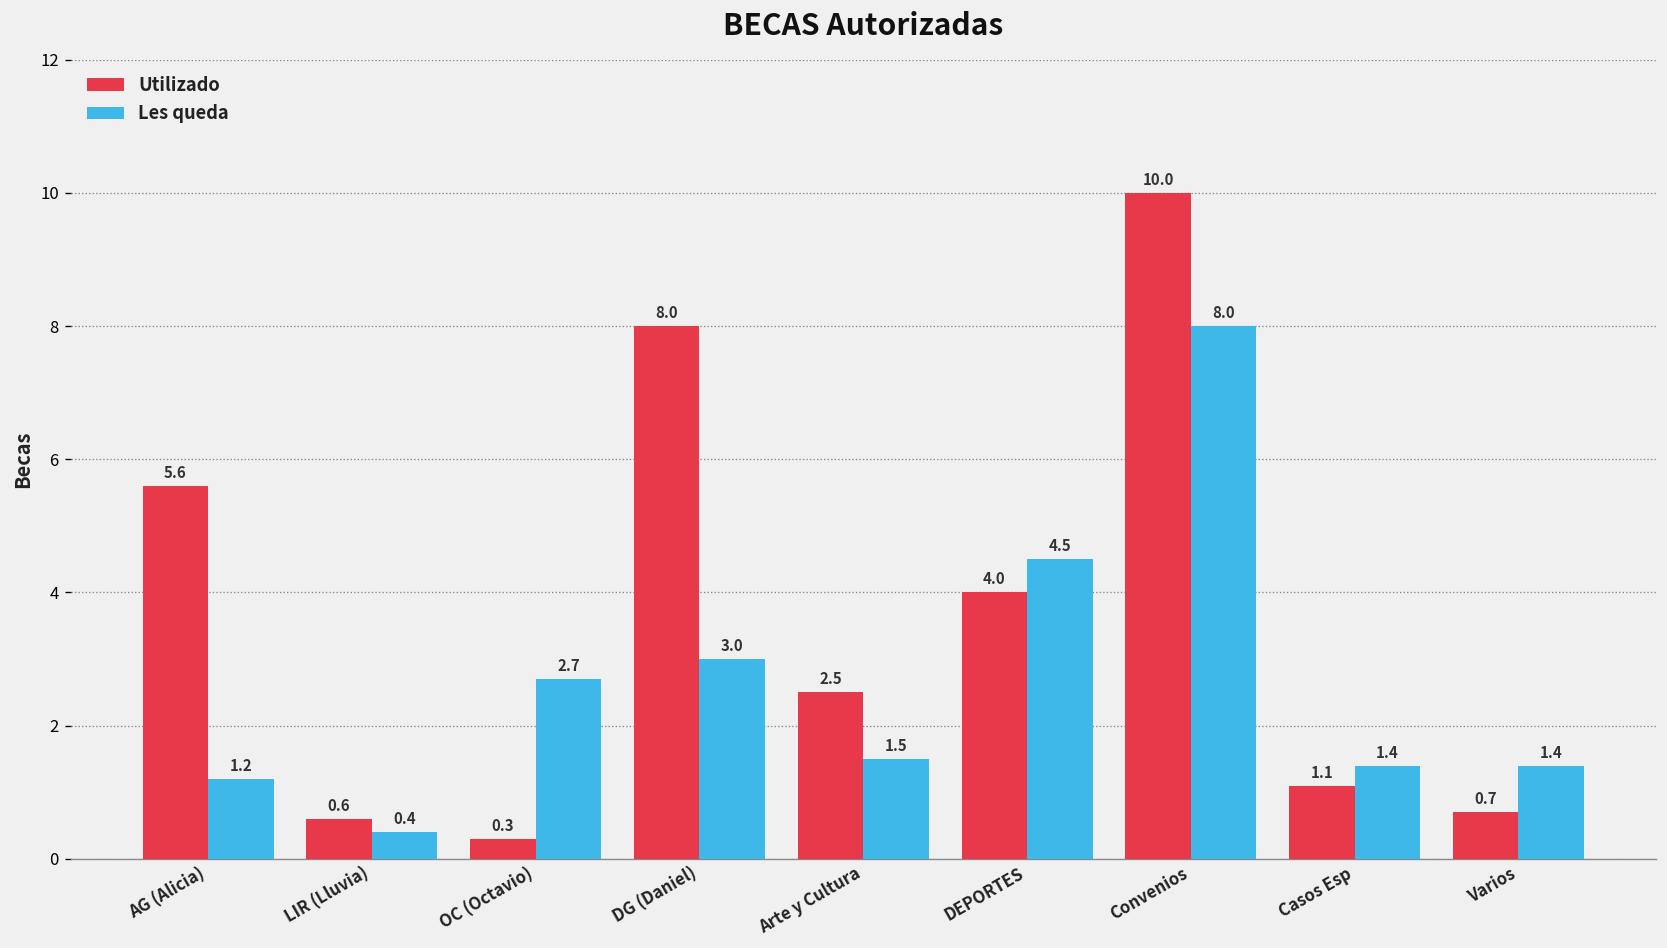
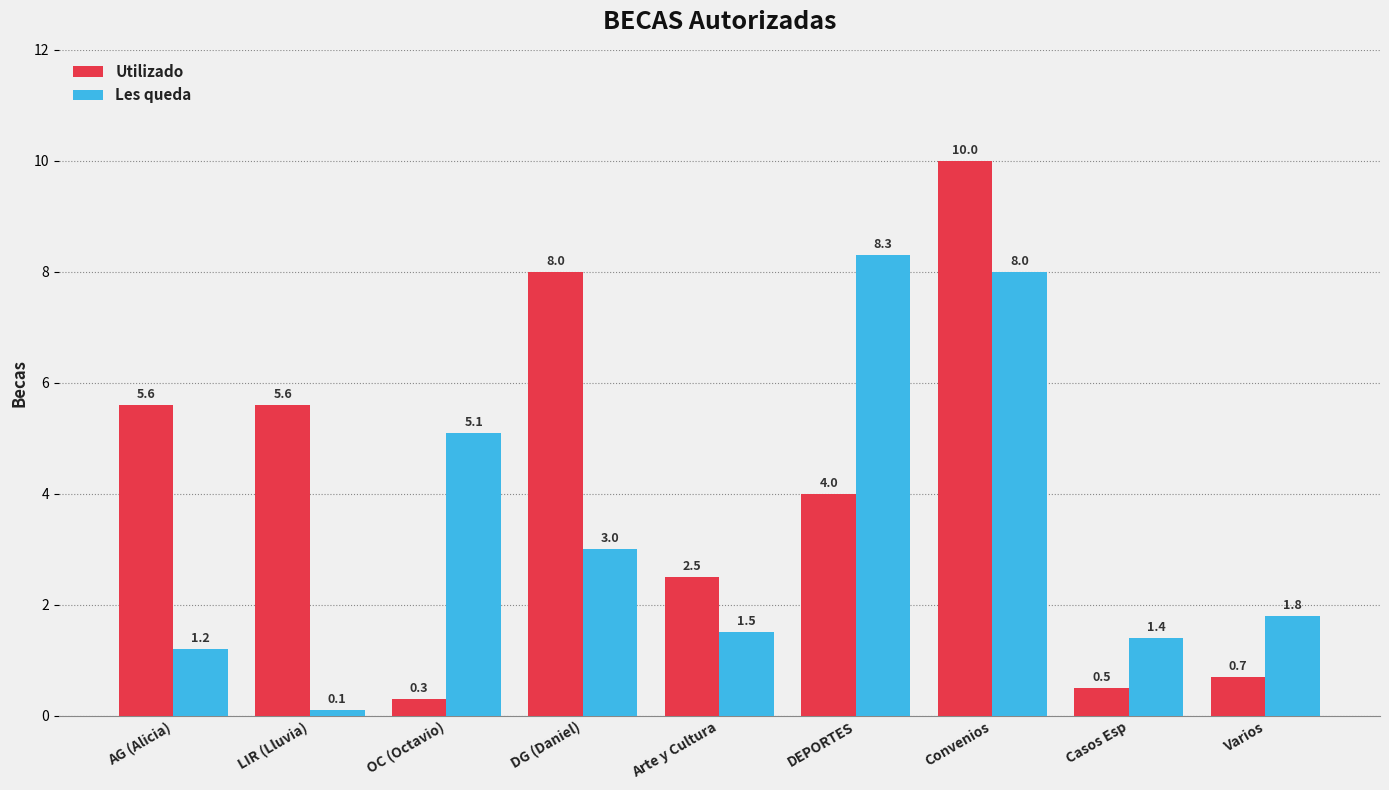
  {
    "Utilizado": {
      "AG (Alicia)": 5.6,
-     "LIR (Lluvia)": 0.6,
+     "LIR (Lluvia)": 5.6,
      "OC (Octavio)": 0.3,
      "DG (Daniel)": 8.0,
      "Arte y Cultura": 2.5,
      "DEPORTES": 4.0,
      "Convenios": 10.0,
-     "Casos Esp": 1.1,
+     "Casos Esp": 0.5,
      "Varios": 0.7
    },
    "Les queda": {
      "AG (Alicia)": 1.2,
-     "LIR (Lluvia)": 0.4,
-     "OC (Octavio)": 2.7,
+     "LIR (Lluvia)": 0.1,
+     "OC (Octavio)": 5.1,
      "DG (Daniel)": 3.0,
      "Arte y Cultura": 1.5,
-     "DEPORTES": 4.5,
+     "DEPORTES": 8.3,
      "Convenios": 8.0,
      "Casos Esp": 1.4,
-     "Varios": 1.4
+     "Varios": 1.8
    }
  }
